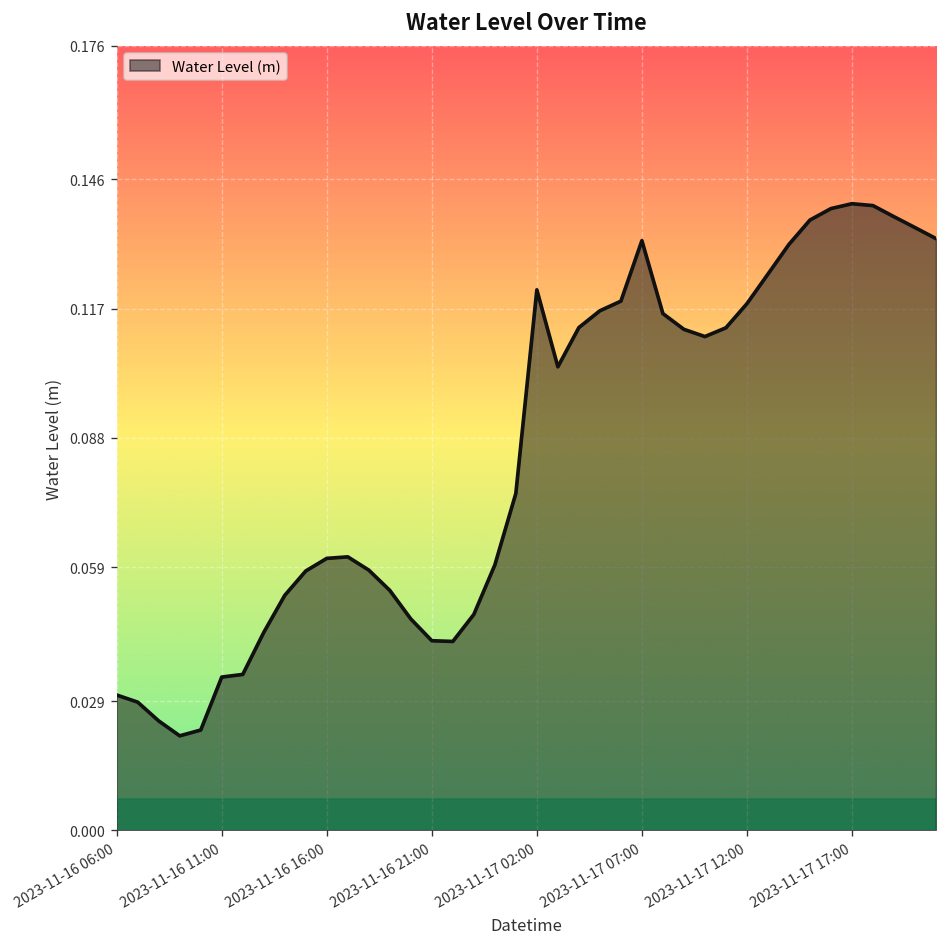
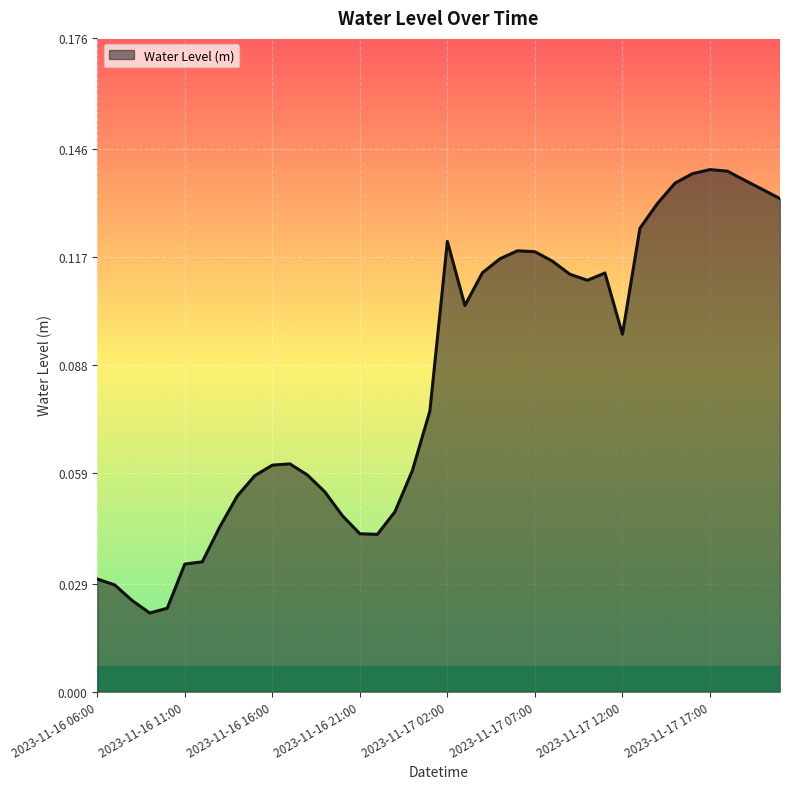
  {
    "2023-11-16 06:00": 0.030,
    "2023-11-16 11:00": 0.034,
    "2023-11-16 16:00": 0.061,
    "2023-11-16 21:00": 0.043,
    "2023-11-17 02:00": 0.121,
-   "2023-11-17 07:00": 0.132,
-   "2023-11-17 12:00": 0.118,
+   "2023-11-17 07:00": 0.118,
+   "2023-11-17 12:00": 0.096,
    "2023-11-17 17:00": 0.141
  }
